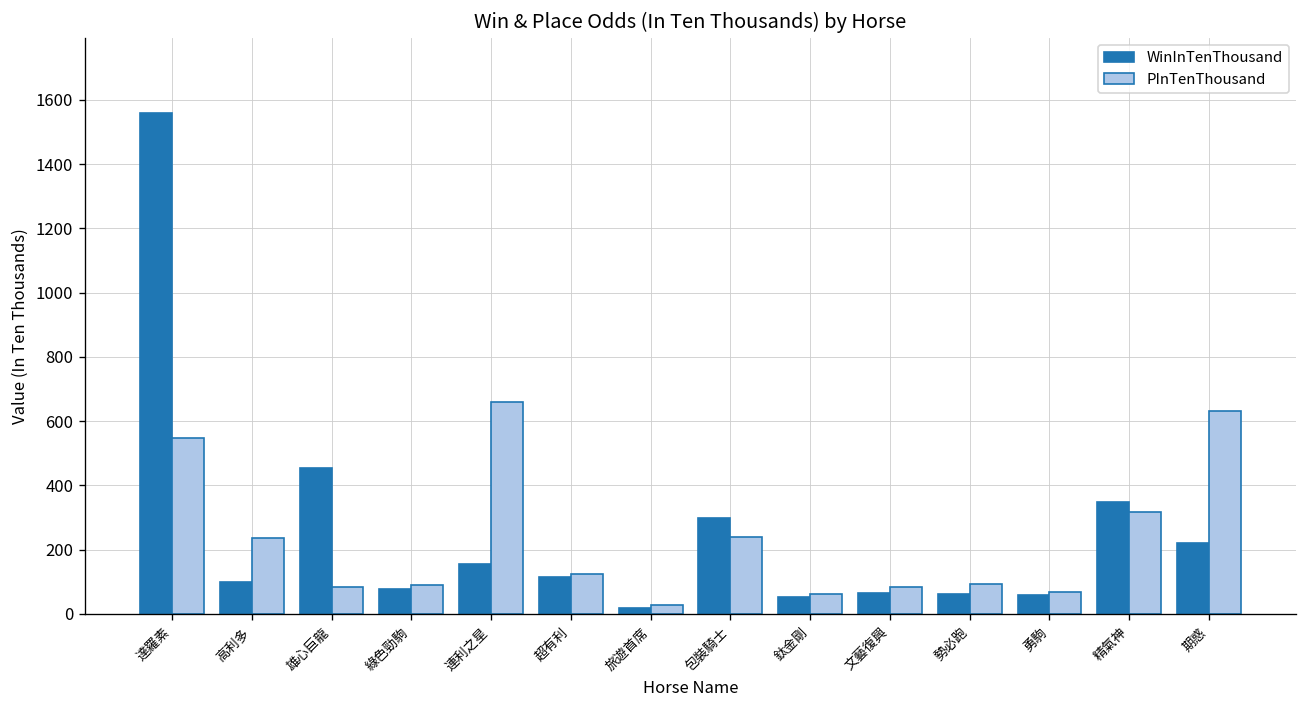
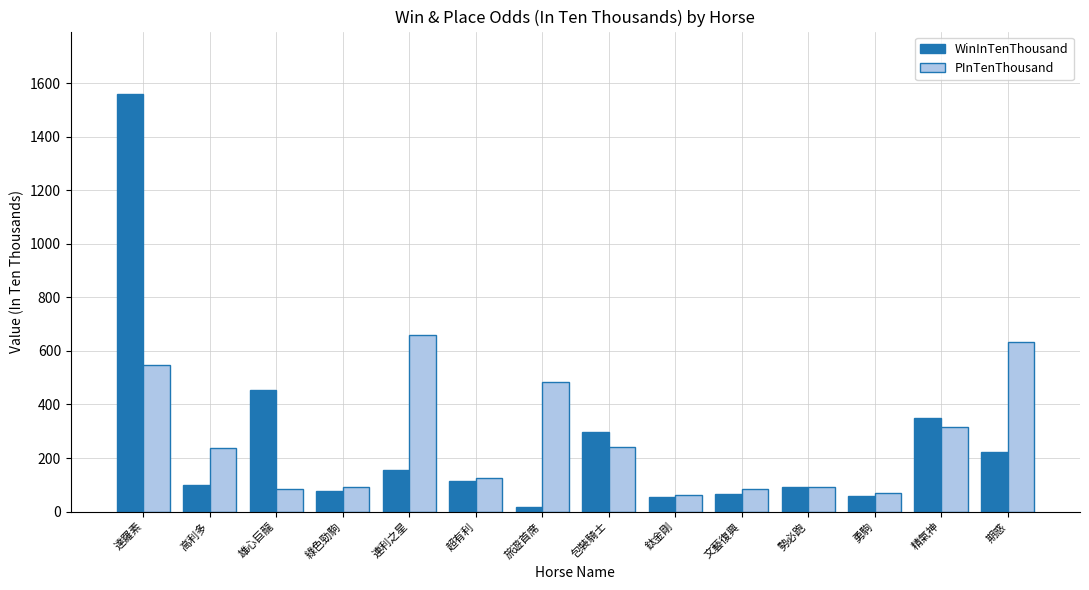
  {
    "WinInTenThousand": {
      "達羅素": 1560,
      "高利多": 100,
      "雄心巨龍": 450,
      "綠色勁駒": 80,
      "連利之星": 160,
      "超有利": 110,
      "旅遊首席": 20,
      "包裝騎士": 300,
      "鈦金剛": 50,
      "文藝復興": 70,
-     "勢必跑": 60,
+     "勢必跑": 90,
      "勇駒": 60,
      "精氣神": 350,
      "期惑": 220
    },
    "PInTenThousand": {
      "達羅素": 550,
      "高利多": 240,
      "雄心巨龍": 80,
      "綠色勁駒": 90,
      "連利之星": 660,
      "超有利": 120,
-     "旅遊首席": 30,
+     "旅遊首席": 480,
      "包裝騎士": 240,
      "鈦金剛": 60,
      "文藝復興": 80,
      "勢必跑": 90,
      "勇駒": 70,
      "精氣神": 320,
      "期惑": 630
    }
  }
